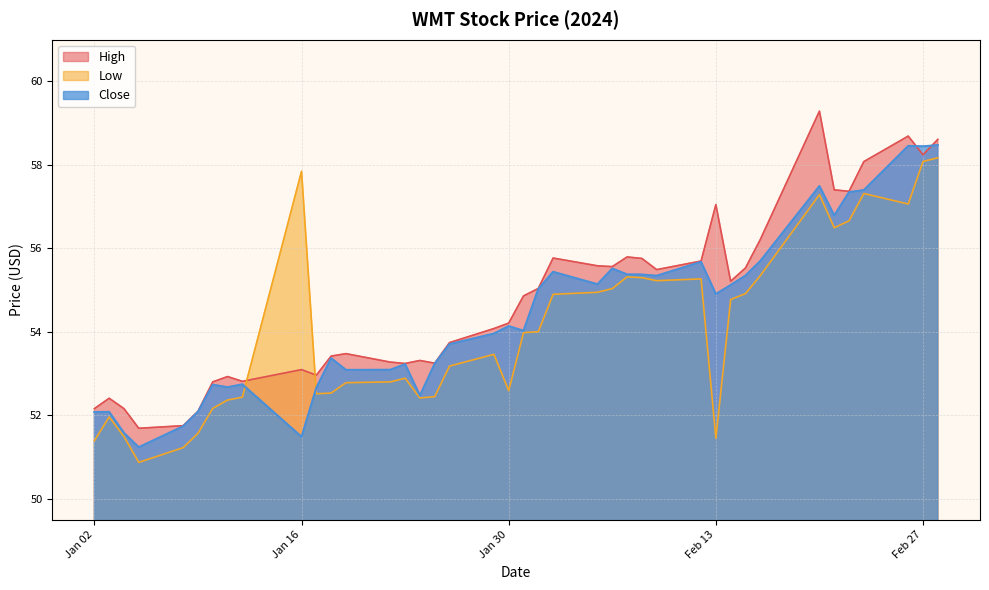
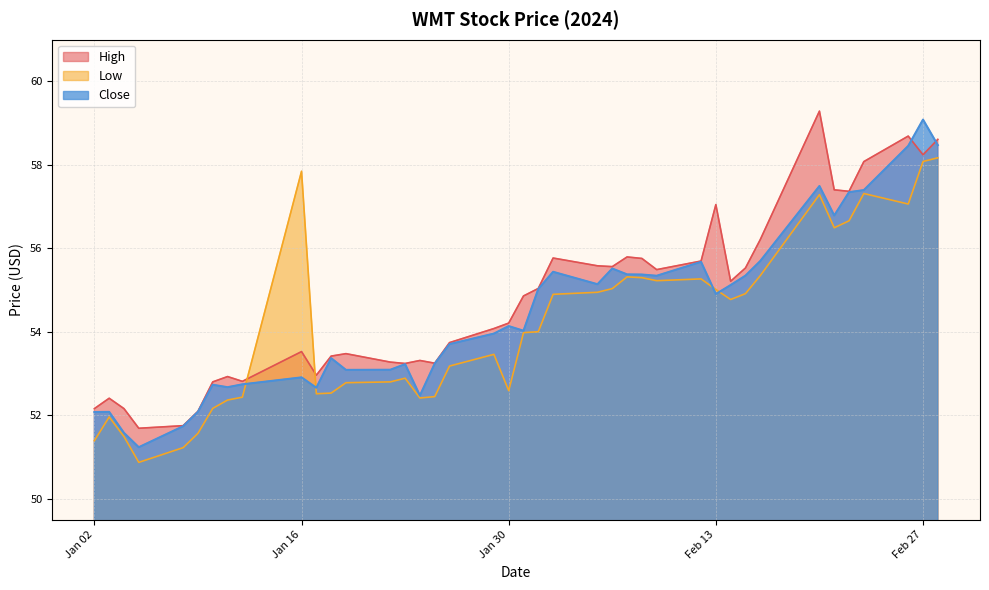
  {
    "High": {
      "Jan 02": 52.2,
-     "Jan 16": 53.1,
+     "Jan 16": 53.5,
      "Jan 30": 54.2,
      "Feb 13": 57.0,
      "Feb 27": 58.2
    },
    "Low": {
      "Jan 02": 51.4,
      "Jan 16": 57.8,
      "Jan 30": 52.6,
-     "Feb 13": 51.4,
+     "Feb 13": 55.0,
      "Feb 27": 58.1
    },
    "Close": {
      "Jan 02": 52.1,
-     "Jan 16": 51.5,
+     "Jan 16": 52.9,
      "Jan 30": 54.1,
      "Feb 13": 54.9,
-     "Feb 27": 58.4
+     "Feb 27": 59.1
    }
  }
